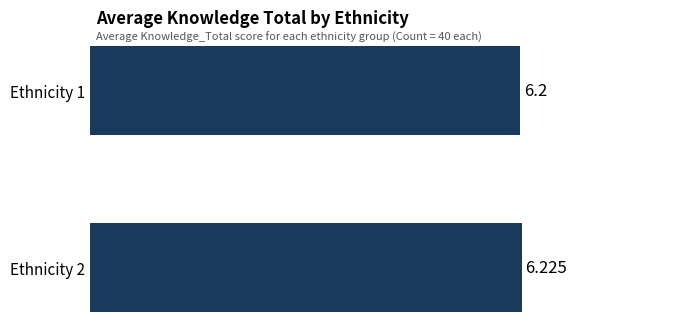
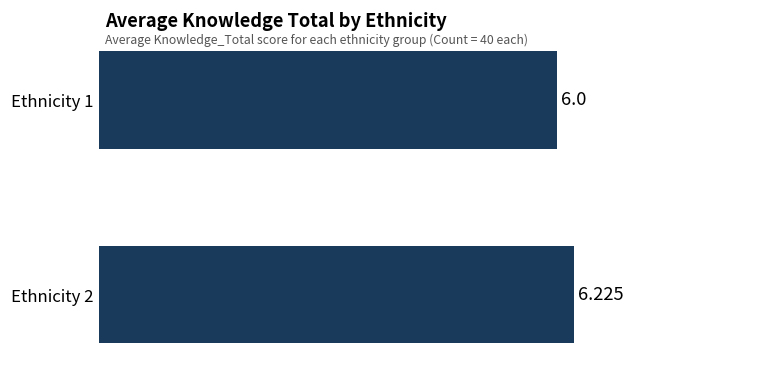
  {
-   "Ethnicity 1": 6.2,
+   "Ethnicity 1": 6.0,
    "Ethnicity 2": 6.225
  }
